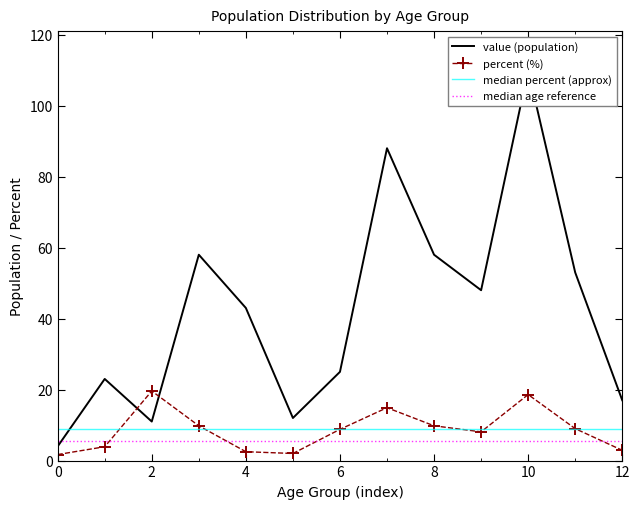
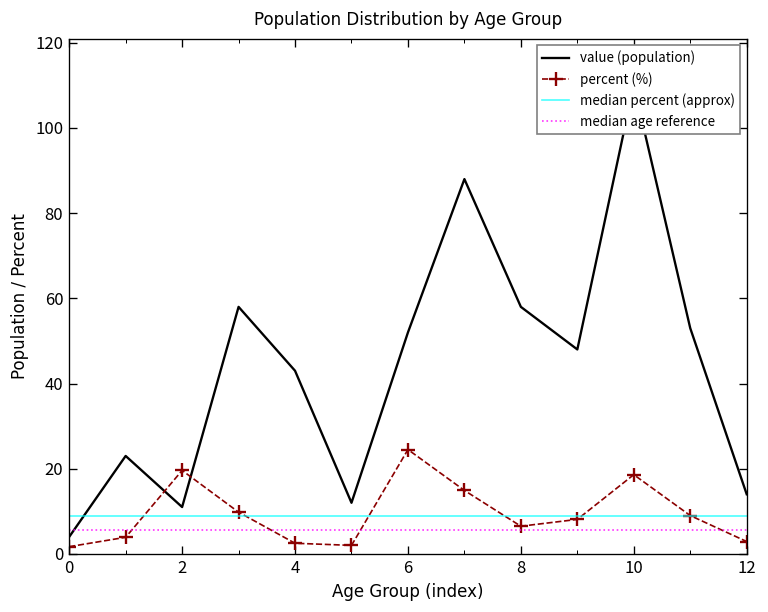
  {
    "value (population)": {
      "0": 4,
      "2": 11,
      "4": 43,
-     "6": 25,
+     "6": 52,
      "8": 58,
-     "12": 17
+     "12": 14
    },
    "percent (%)": {
      "0": 2,
      "2": 20,
      "4": 3,
-     "6": 9,
-     "8": 10,
+     "6": 25,
+     "8": 7,
      "10": 19,
      "12": 3
    }
  }
